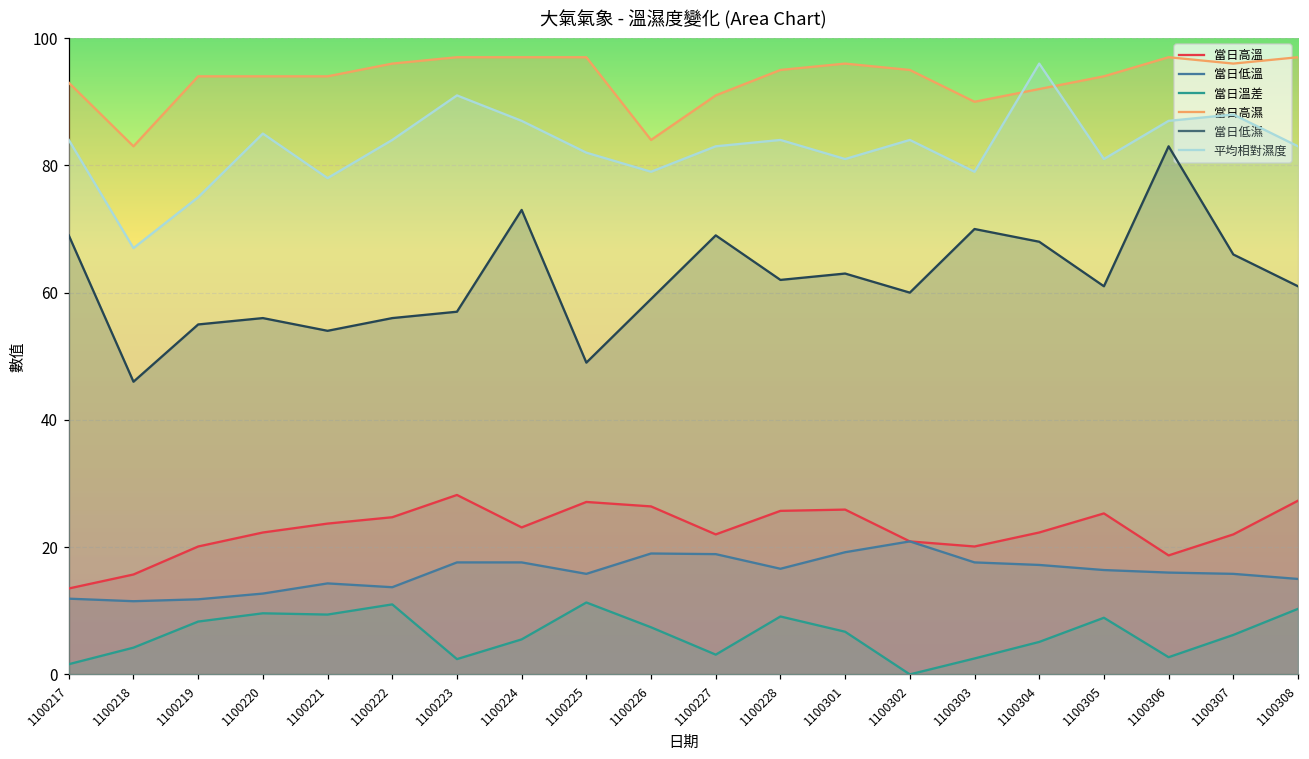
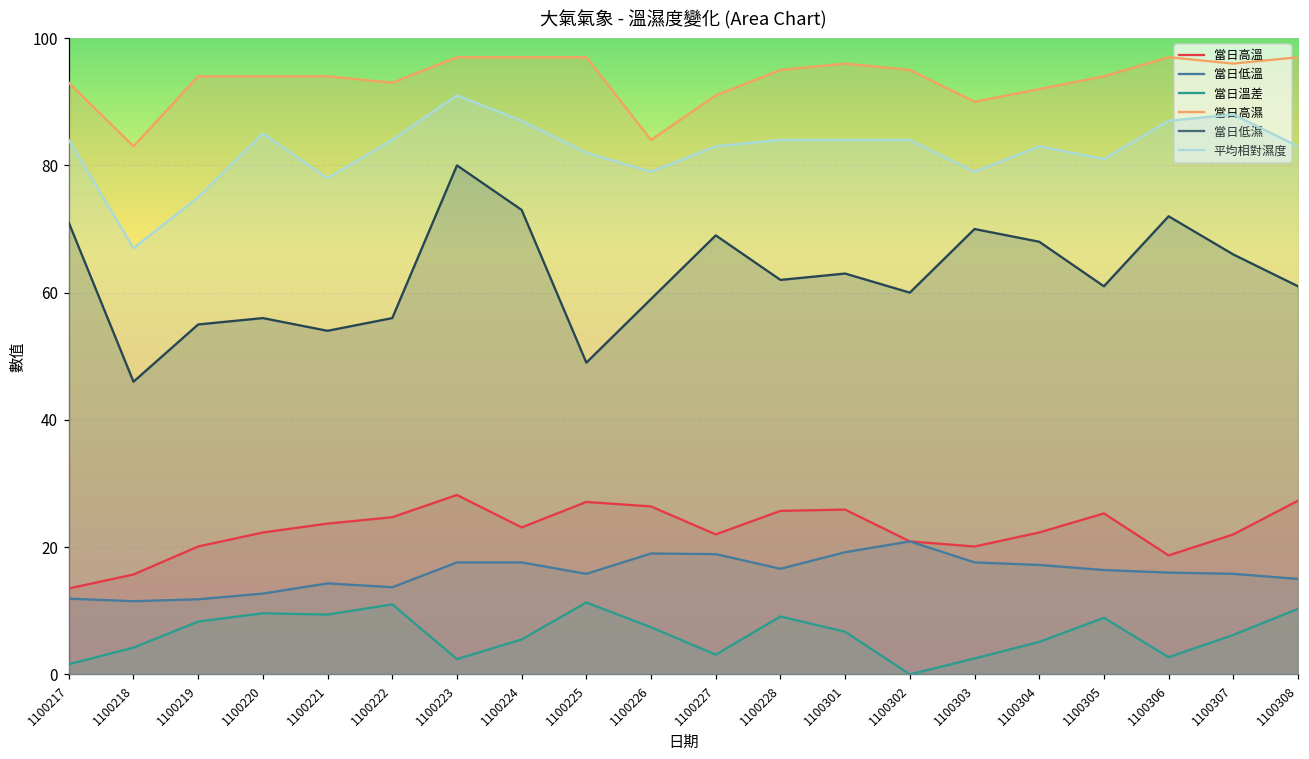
  {
    "當日高溫": {
      "1100217": 14,
      "1100218": 16,
      "1100219": 20,
      "1100220": 22,
      "1100221": 24,
      "1100222": 25,
      "1100223": 28,
      "1100224": 23,
      "1100225": 27,
      "1100226": 26,
      "1100227": 22,
      "1100228": 26,
      "1100301": 26,
      "1100303": 20,
      "1100304": 22,
      "1100305": 25,
      "1100306": 19,
      "1100307": 22,
      "1100308": 27
    },
    "當日高濕": {
      "1100217": 93,
      "1100218": 83,
      "1100219": 94,
      "1100220": 94,
      "1100221": 94,
-     "1100222": 96,
+     "1100222": 93,
      "1100223": 97,
      "1100224": 97,
      "1100225": 97,
      "1100226": 84,
      "1100227": 91,
      "1100228": 95,
      "1100301": 96,
      "1100302": 95,
      "1100303": 90,
      "1100304": 92,
      "1100305": 94,
      "1100306": 97,
      "1100308": 97
    },
    "當日低濕": {
-     "1100217": 69,
+     "1100217": 71,
      "1100218": 46,
      "1100219": 55,
      "1100220": 56,
      "1100221": 54,
      "1100222": 56,
-     "1100223": 57,
+     "1100223": 80,
      "1100224": 73,
      "1100225": 49,
      "1100226": 59,
      "1100227": 69,
      "1100228": 62,
      "1100301": 63,
      "1100302": 60,
      "1100303": 70,
      "1100304": 68,
      "1100305": 61,
-     "1100306": 83,
+     "1100306": 72,
      "1100307": 66,
      "1100308": 61
    },
    "平均相對濕度": {
      "1100217": 84,
      "1100218": 67,
      "1100219": 75,
      "1100220": 85,
      "1100221": 78,
      "1100222": 84,
      "1100223": 91,
      "1100224": 87,
      "1100225": 82,
      "1100226": 79,
      "1100227": 83,
      "1100228": 84,
-     "1100301": 81,
+     "1100301": 84,
      "1100302": 84,
      "1100303": 79,
-     "1100304": 96,
+     "1100304": 83,
      "1100305": 81,
      "1100306": 87,
      "1100308": 83
    }
  }
